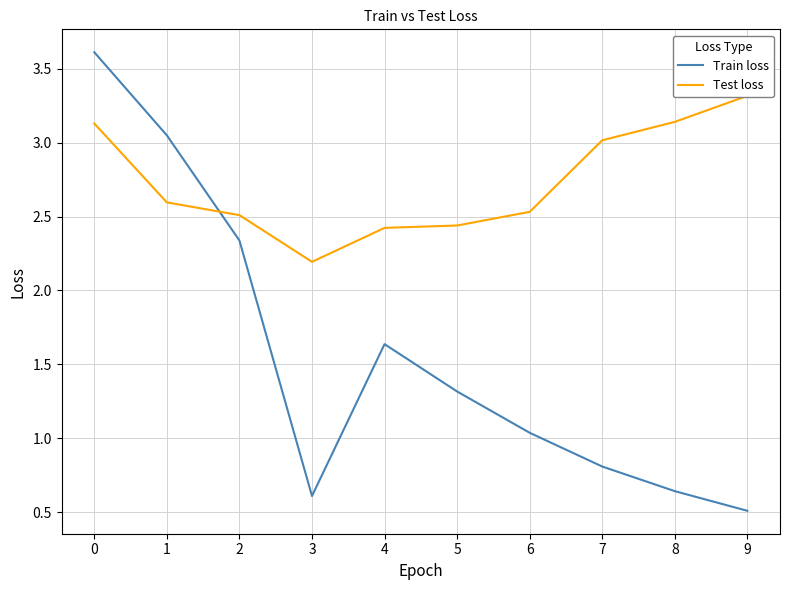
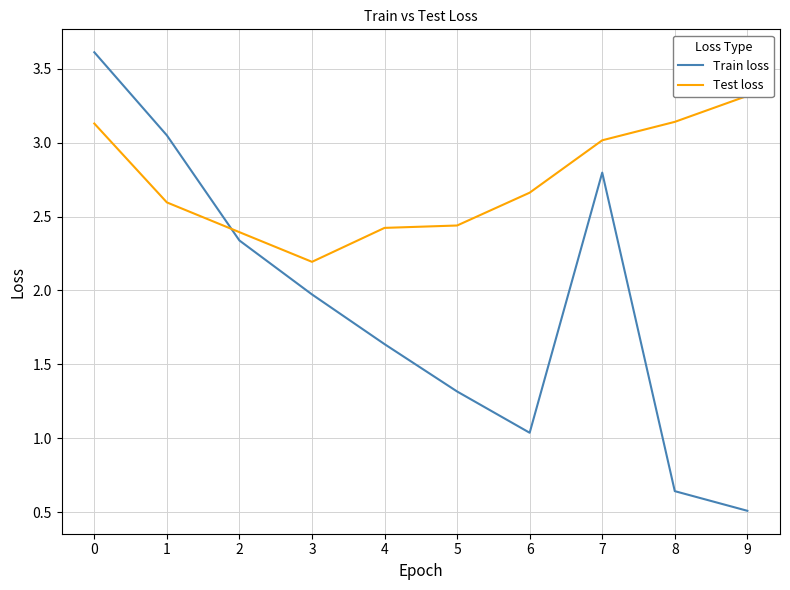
  {
    "Train loss": {
      "0": 3.61,
      "1": 3.05,
      "2": 2.34,
-     "3": 0.61,
+     "3": 1.97,
      "4": 1.64,
      "5": 1.32,
      "6": 1.04,
-     "7": 0.81,
+     "7": 2.80,
      "8": 0.64,
      "9": 0.51
    },
    "Test loss": {
      "0": 3.13,
      "1": 2.60,
-     "2": 2.51,
+     "2": 2.39,
      "3": 2.19,
      "4": 2.42,
      "5": 2.44,
-     "6": 2.53,
+     "6": 2.66,
      "7": 3.02,
      "8": 3.14
    }
  }
